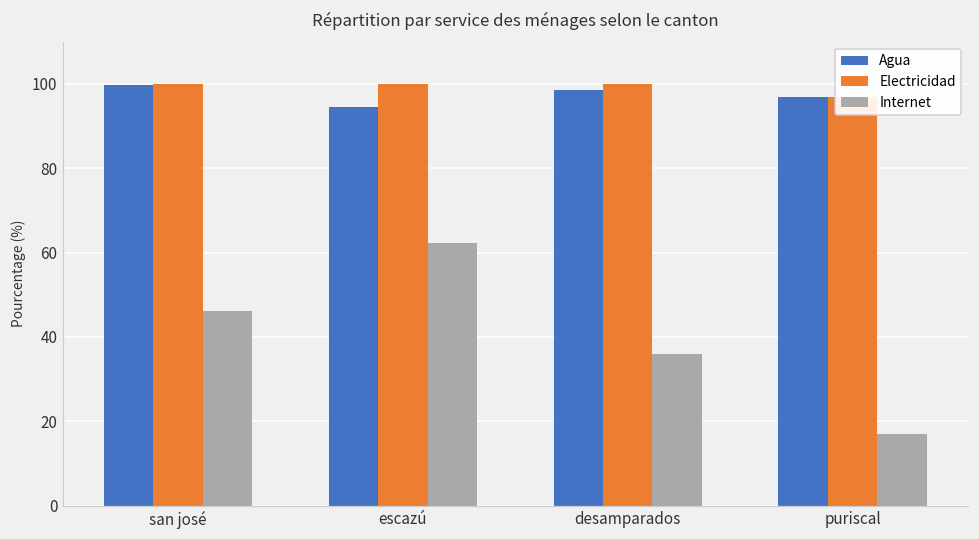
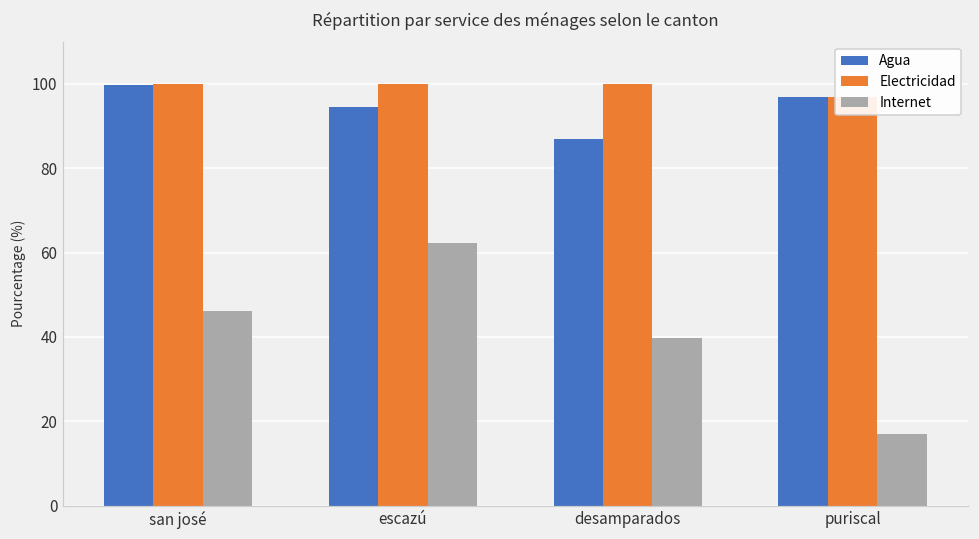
  {
    "Agua": {
      "san josé": 100,
      "escazú": 94,
-     "desamparados": 99,
+     "desamparados": 87,
      "puriscal": 97
    },
    "Electricidad": {
      "san josé": 100,
      "escazú": 100,
      "desamparados": 100
    },
    "Internet": {
      "san josé": 46,
      "escazú": 62,
-     "desamparados": 36,
+     "desamparados": 40,
      "puriscal": 17
    }
  }
